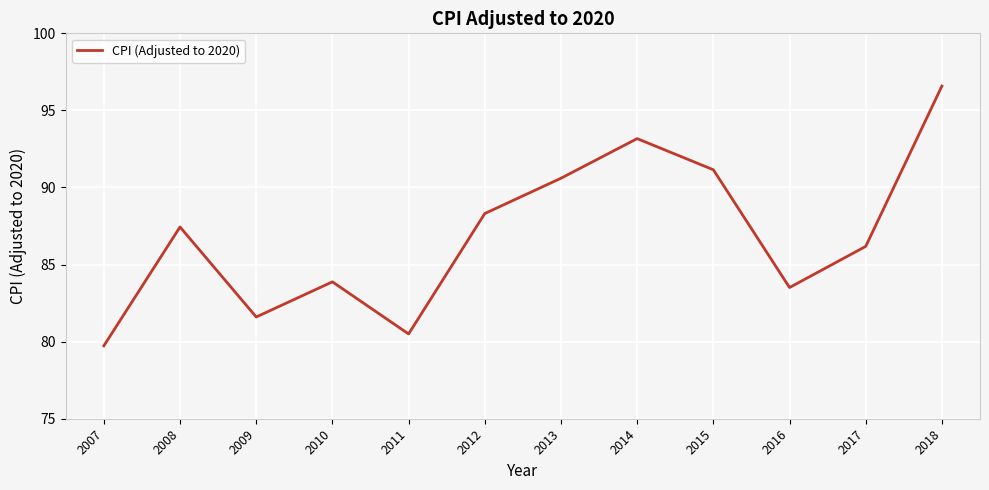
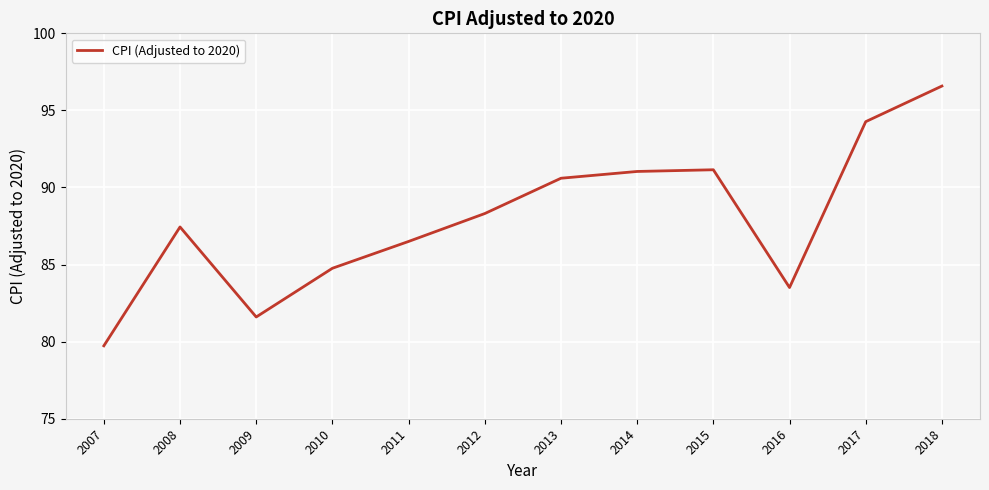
  {
    "2007": 79.7,
    "2008": 87.4,
    "2009": 81.6,
-   "2010": 83.9,
-   "2011": 80.5,
+   "2010": 84.8,
+   "2011": 86.5,
    "2012": 88.3,
    "2013": 90.6,
-   "2014": 93.2,
+   "2014": 91.0,
    "2015": 91.2,
    "2016": 83.5,
-   "2017": 86.2,
+   "2017": 94.3,
    "2018": 96.6
  }
